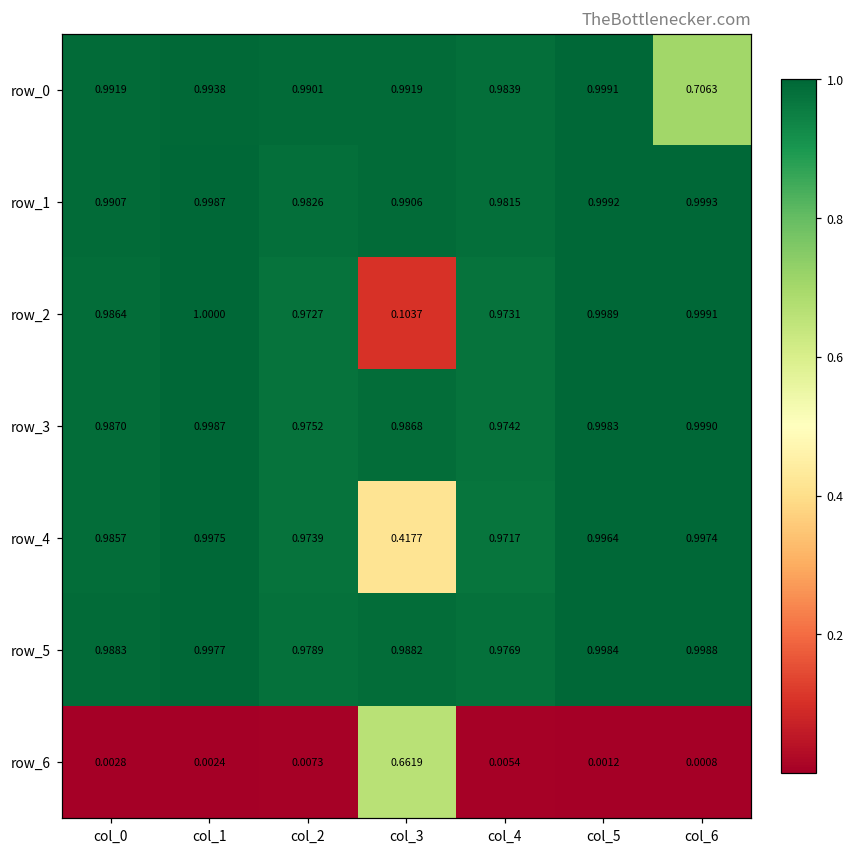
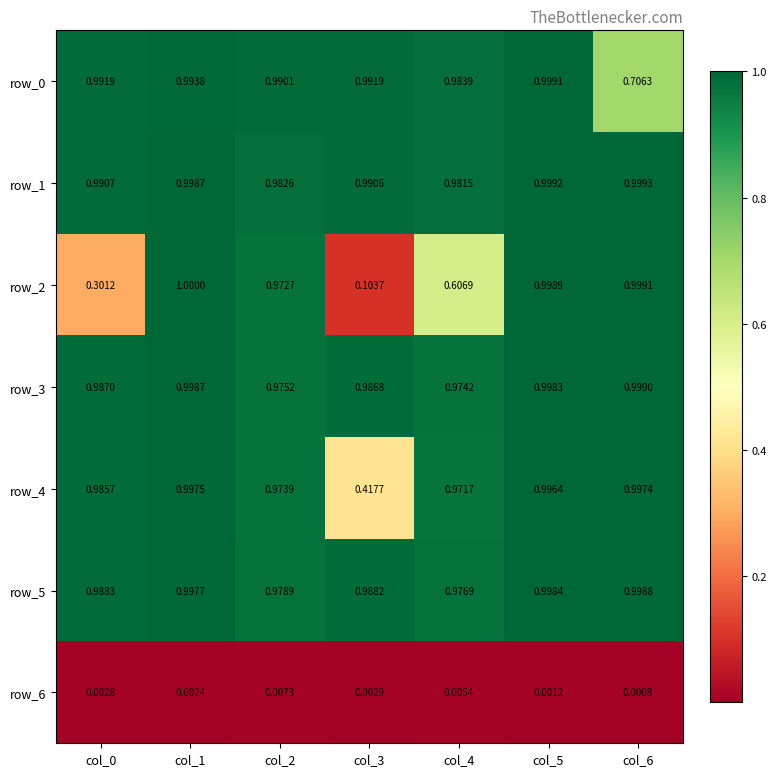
  {
    "row_0": {
      "col_0": 0.9919,
      "col_1": 0.9938,
      "col_2": 0.9901,
      "col_3": 0.9919,
      "col_4": 0.9839,
      "col_5": 0.9991,
      "col_6": 0.7063
    },
    "row_1": {
      "col_0": 0.9907,
      "col_1": 0.9987,
      "col_2": 0.9826,
      "col_3": 0.9906,
      "col_4": 0.9815,
      "col_5": 0.9992,
      "col_6": 0.9993
    },
    "row_2": {
-     "col_0": 0.9864,
+     "col_0": 0.3012,
      "col_1": 1.0000,
      "col_2": 0.9727,
      "col_3": 0.1037,
-     "col_4": 0.9731,
+     "col_4": 0.6069,
      "col_5": 0.9989,
      "col_6": 0.9991
    },
    "row_3": {
      "col_0": 0.9870,
      "col_1": 0.9987,
      "col_2": 0.9752,
      "col_3": 0.9868,
      "col_4": 0.9742,
      "col_5": 0.9983,
      "col_6": 0.9990
    },
    "row_4": {
      "col_0": 0.9857,
      "col_1": 0.9975,
      "col_2": 0.9739,
      "col_3": 0.4177,
      "col_4": 0.9717,
      "col_5": 0.9964,
      "col_6": 0.9974
    },
    "row_5": {
      "col_0": 0.9883,
      "col_1": 0.9977,
      "col_2": 0.9789,
      "col_3": 0.9882,
      "col_4": 0.9769,
      "col_5": 0.9984,
      "col_6": 0.9988
    },
    "row_6": {
      "col_0": 0.0028,
      "col_1": 0.0024,
      "col_2": 0.0073,
-     "col_3": 0.6619,
+     "col_3": 0.0029,
      "col_4": 0.0054,
      "col_5": 0.0012,
      "col_6": 0.0008
    }
  }
